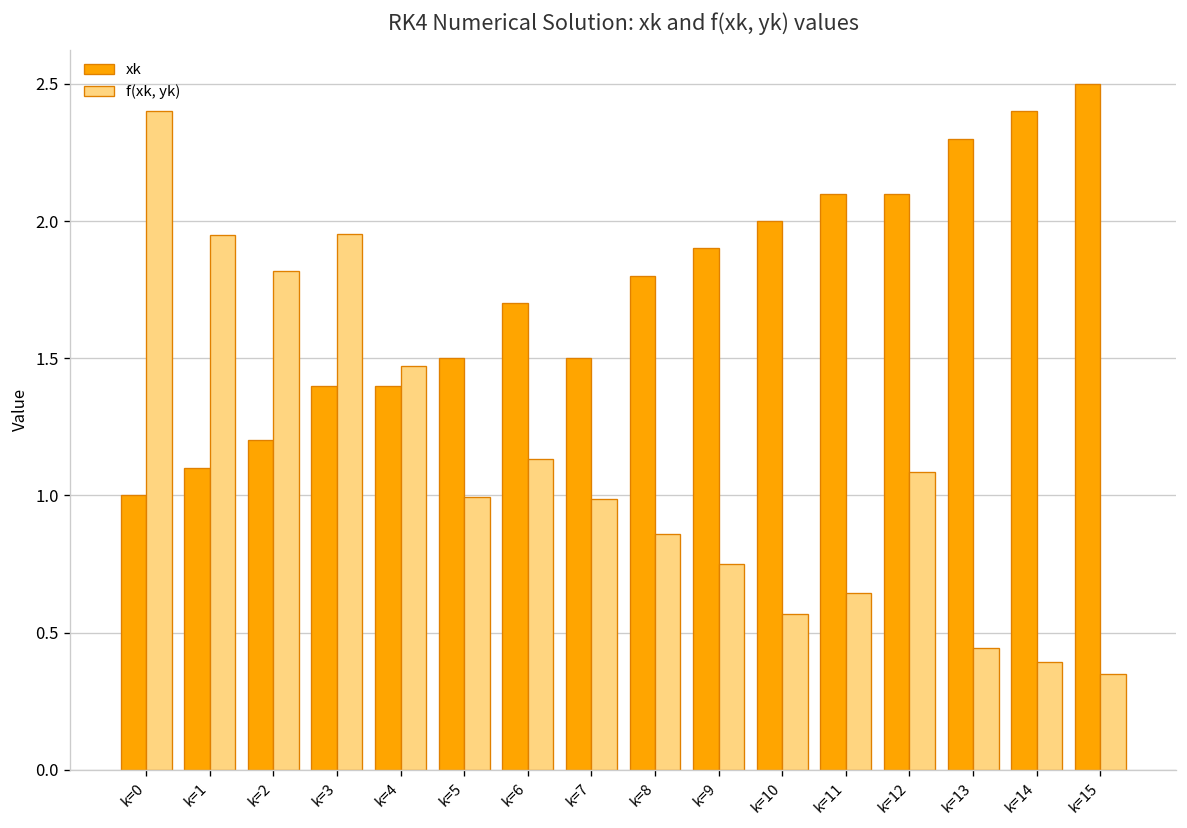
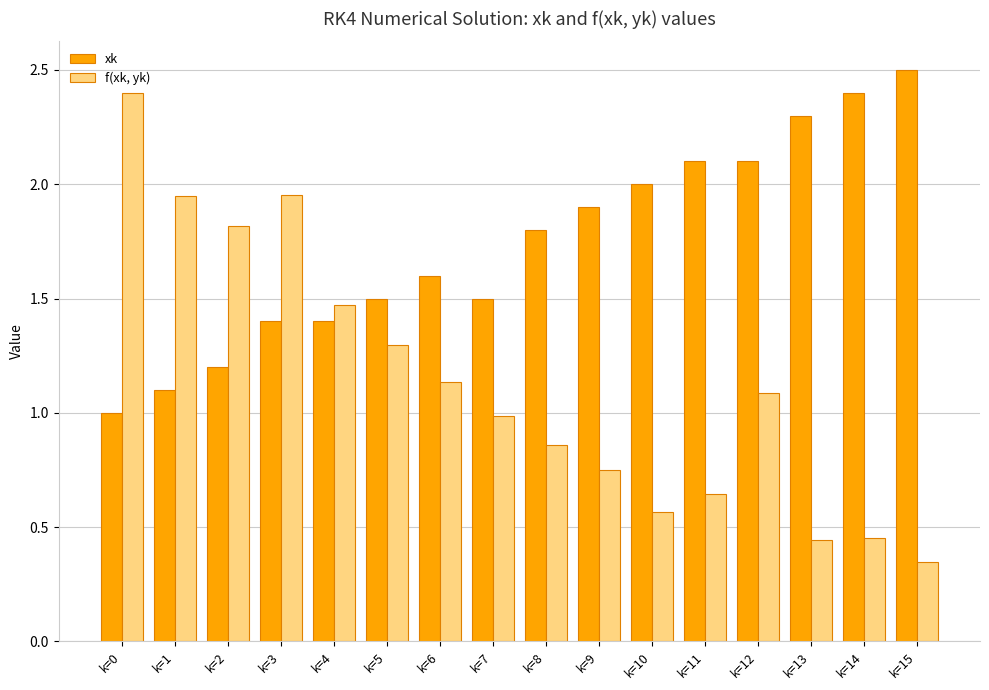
  {
    "xk": {
      "k=0": 1.0,
      "k=1": 1.1,
      "k=2": 1.2,
      "k=3": 1.4,
      "k=4": 1.4,
      "k=5": 1.5,
-     "k=6": 1.7,
+     "k=6": 1.6,
      "k=7": 1.5,
      "k=8": 1.8,
      "k=9": 1.9,
      "k=10": 2.0,
      "k=11": 2.1,
      "k=12": 2.1,
      "k=13": 2.3,
      "k=14": 2.4,
      "k=15": 2.5
    },
    "f(xk, yk)": {
      "k=0": 2.40,
      "k=1": 1.95,
      "k=2": 1.82,
      "k=3": 1.95,
      "k=4": 1.47,
-     "k=5": 0.99,
+     "k=5": 1.30,
      "k=6": 1.13,
      "k=7": 0.99,
      "k=8": 0.86,
      "k=9": 0.75,
      "k=10": 0.57,
      "k=11": 0.64,
      "k=12": 1.08,
      "k=13": 0.44,
-     "k=14": 0.39,
+     "k=14": 0.45,
      "k=15": 0.35
    }
  }
